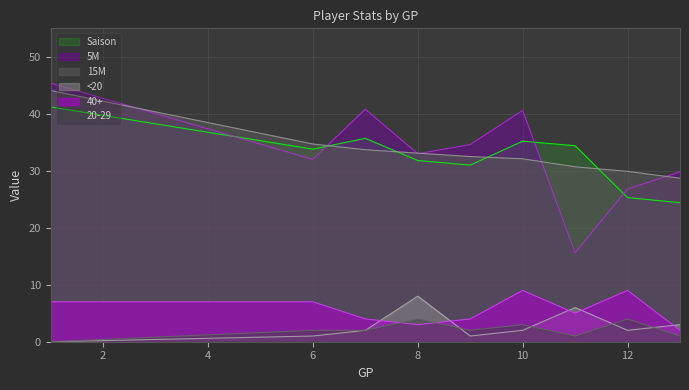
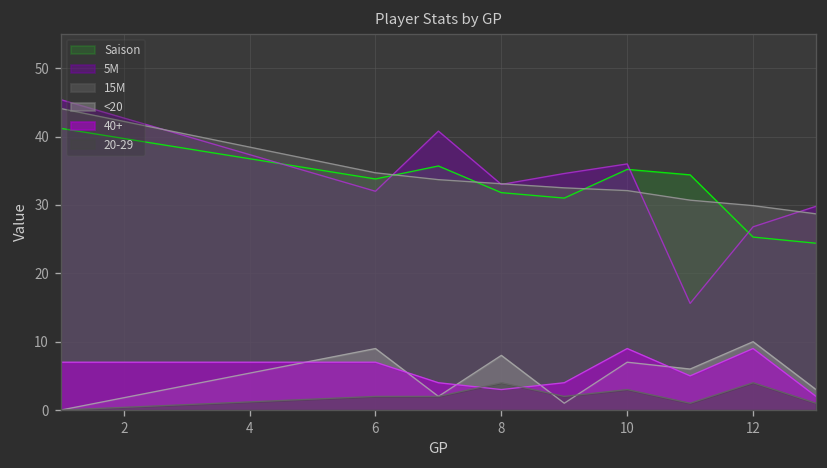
  {
    "5M": {
      "6": 32,
-     "10": 41,
+     "10": 36,
      "12": 27
    },
    "<20": {
-     "6": 1,
+     "6": 9,
      "8": 8,
-     "10": 2,
-     "12": 2
+     "10": 7,
+     "12": 10
    },
    "40+": {
      "6": 7,
      "8": 3,
      "10": 9,
      "12": 9
    }
  }
